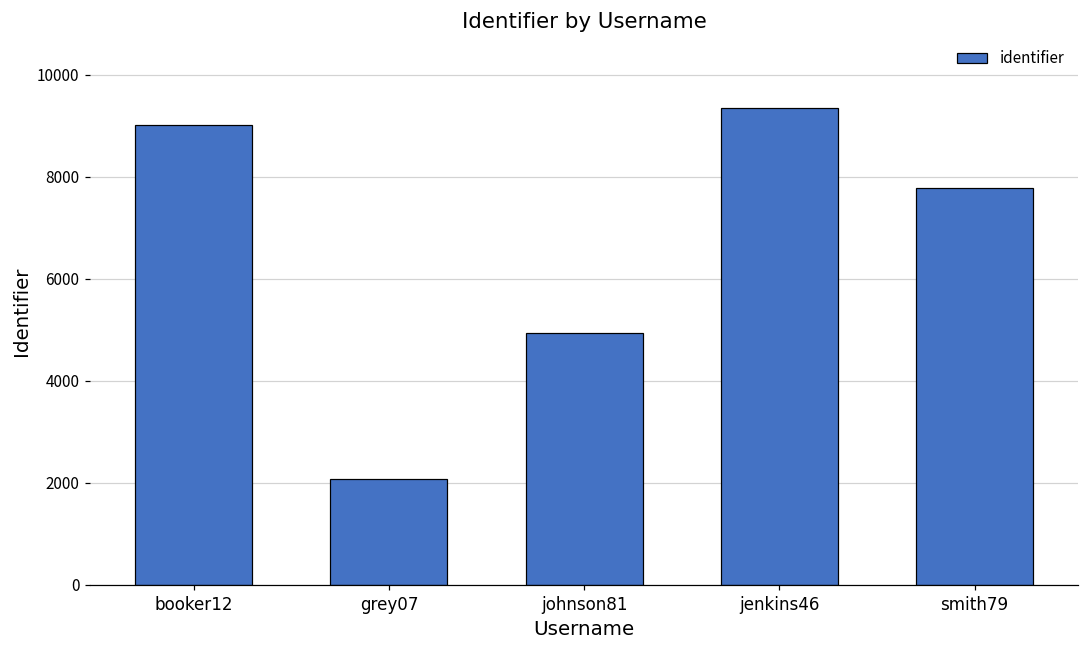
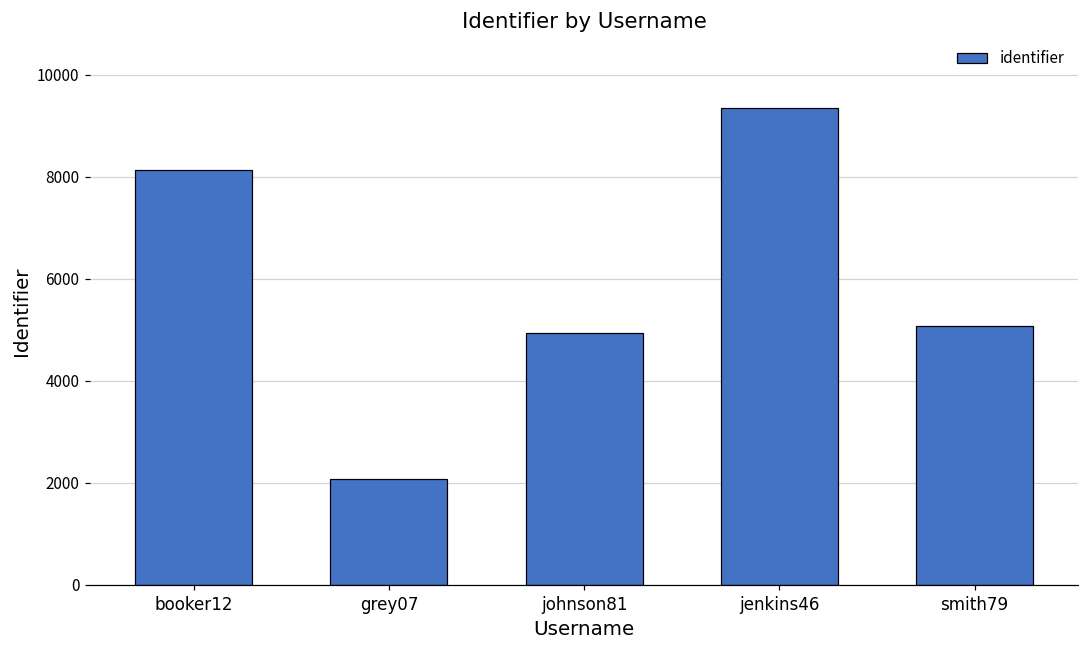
  {
-   "booker12": 9000,
+   "booker12": 8100,
    "grey07": 2100,
    "johnson81": 4900,
    "jenkins46": 9300,
-   "smith79": 7800
+   "smith79": 5100
  }
